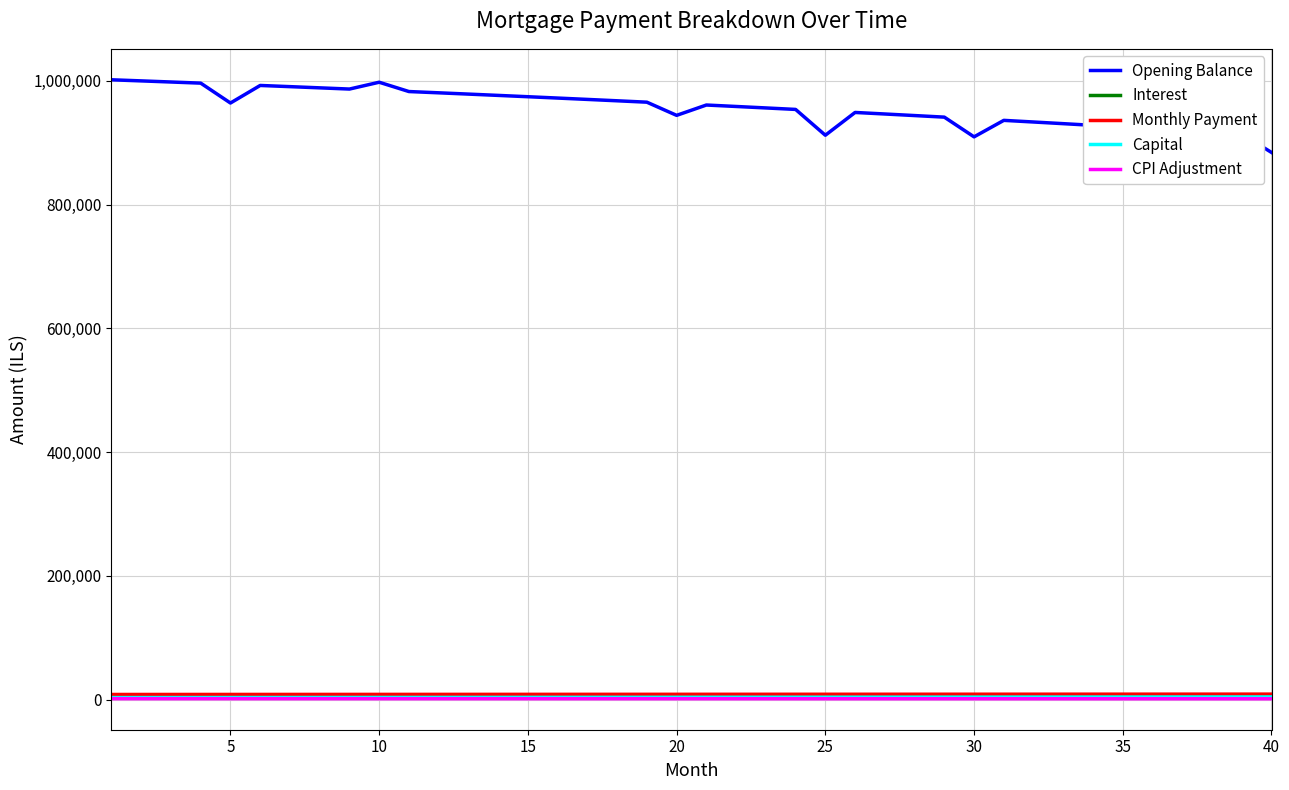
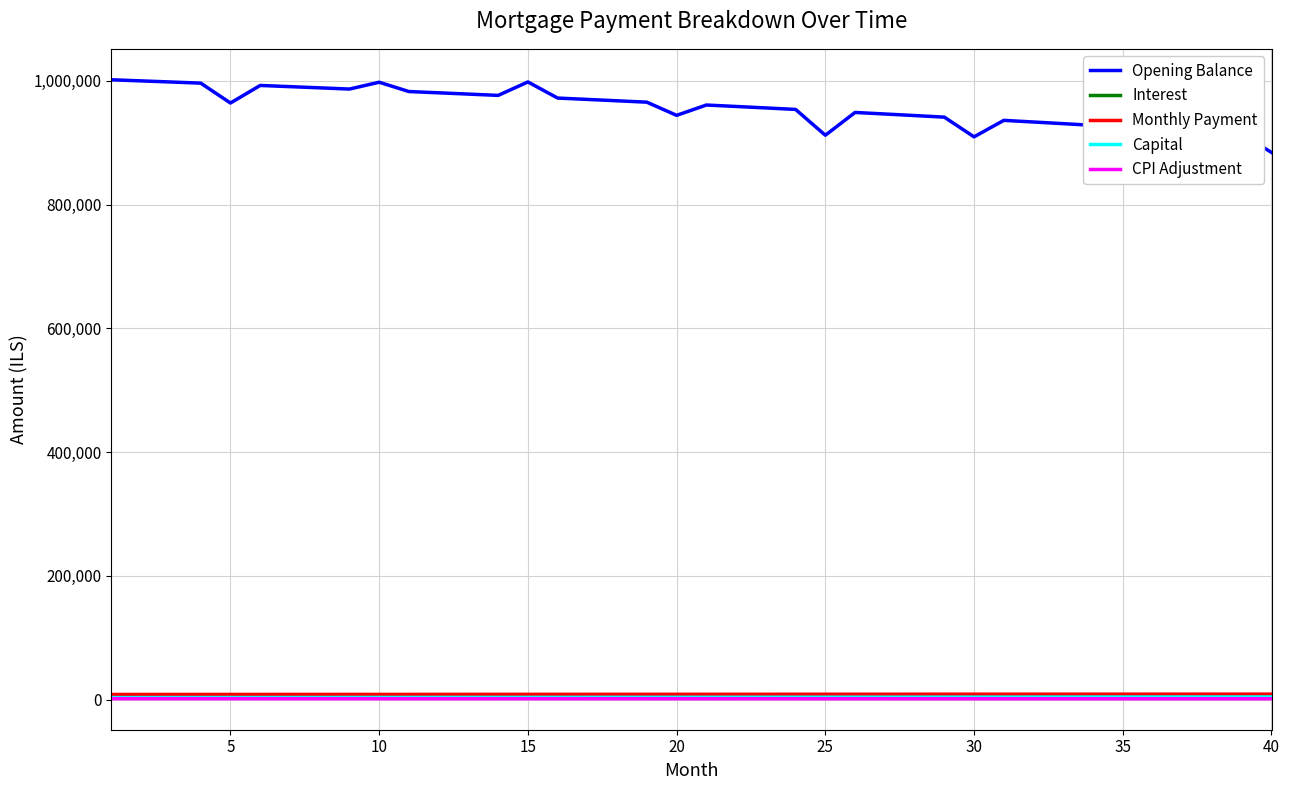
  {
    "Opening Balance": {
      "5": "960,000",
      "10": "1,000,000",
-     "15": "970,000",
+     "15": "1,000,000",
      "20": "940,000",
      "25": "910,000",
      "30": "910,000",
      "40": "880,000"
    },
    "Monthly Payment": {
      "30": "10,000",
      "35": "10,000",
      "40": "10,000"
    }
  }
